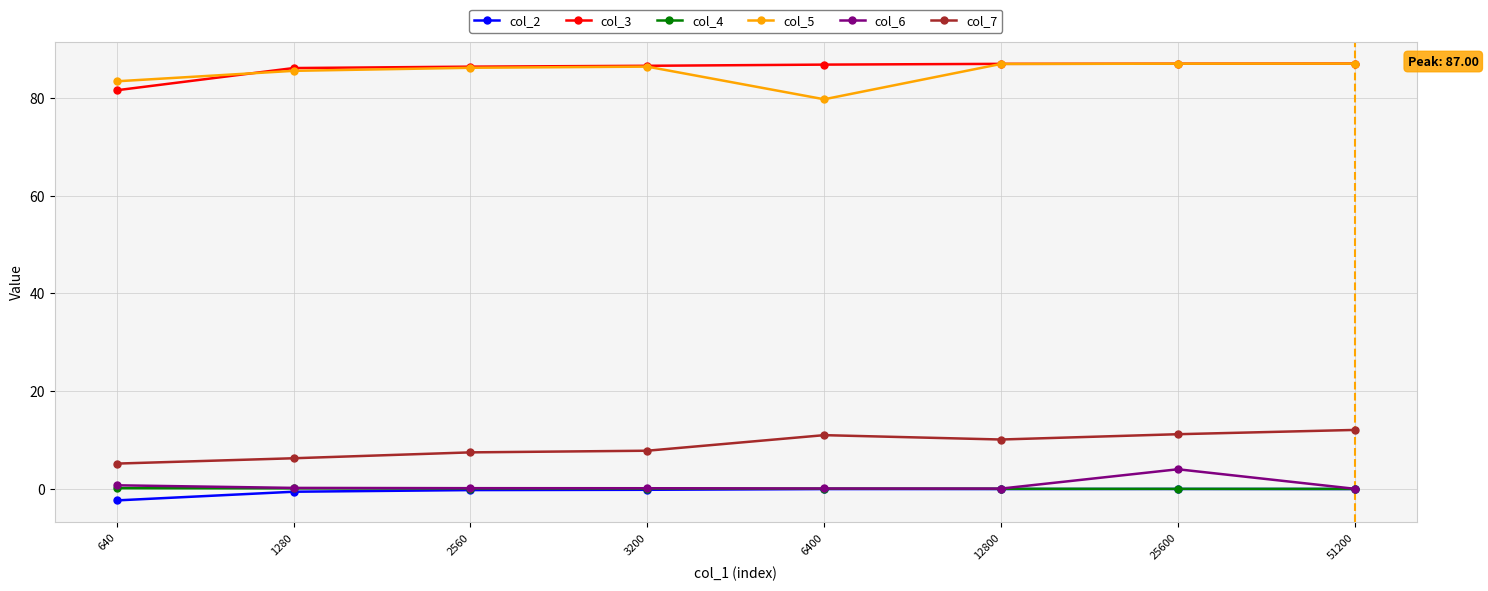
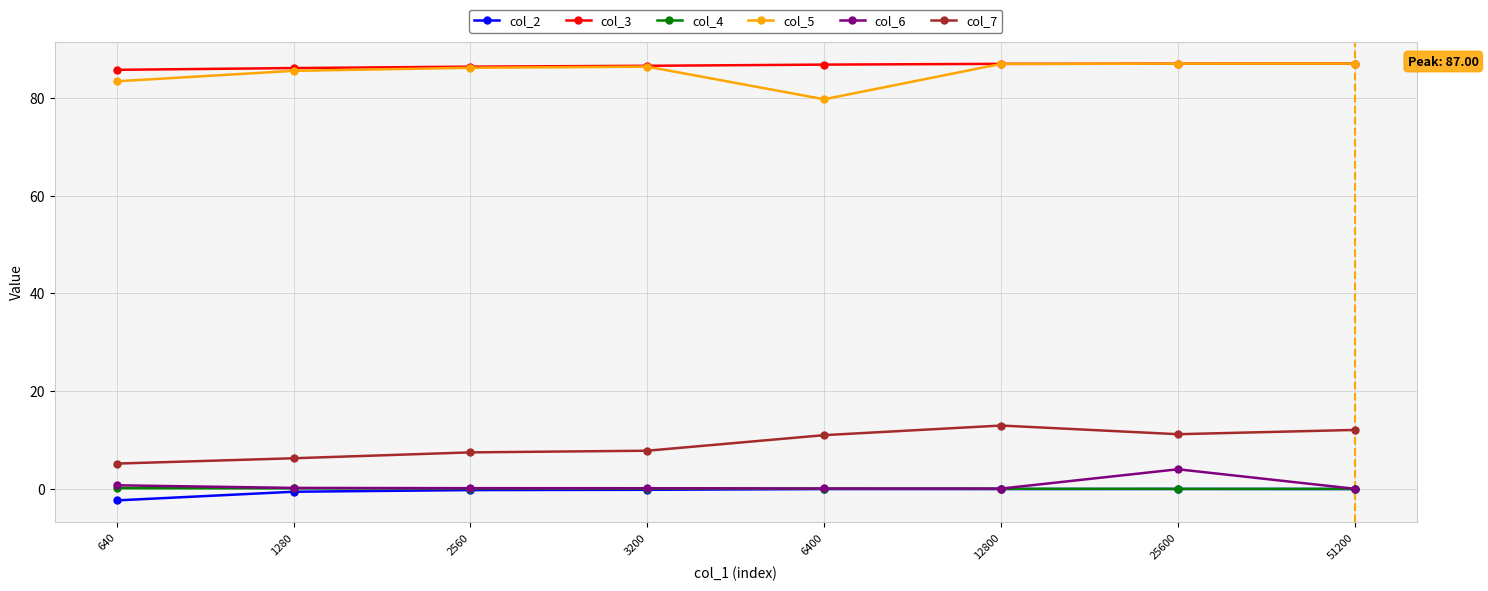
  {
    "col_2": {
      "640": -2,
      "1280": -1
    },
    "col_3": {
-     "640": 82,
+     "640": 86,
      "1280": 86,
      "6400": 87
    },
    "col_4": {
      "640": 0
    },
    "col_5": {
      "640": 83,
      "1280": 86,
      "6400": 80
    },
    "col_6": {
      "640": 1,
      "25600": 4
    },
    "col_7": {
      "640": 5,
      "1280": 6,
      "2560": 7,
      "3200": 8,
      "6400": 11,
-     "12800": 10,
+     "12800": 13,
      "25600": 11,
      "51200": 12
    }
  }
